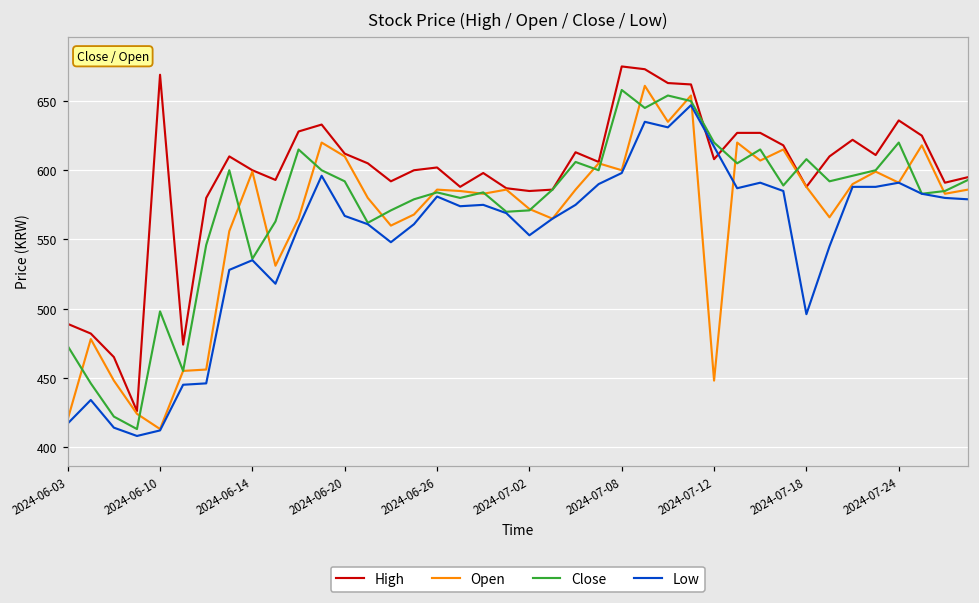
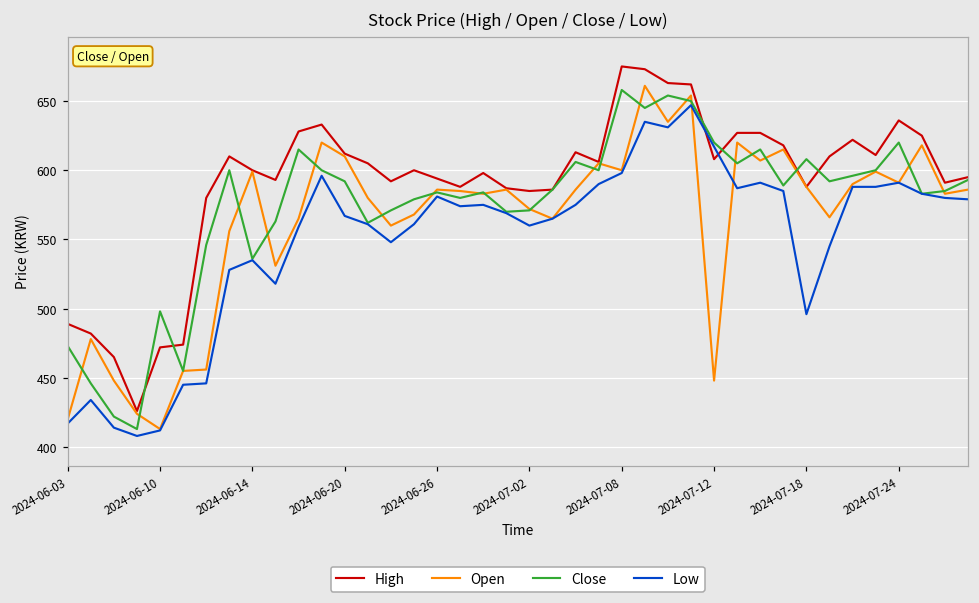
  {
    "High": {
      "2024-06-03": 489,
-     "2024-06-10": 669,
-     "2024-06-26": 602,
+     "2024-06-10": 472,
+     "2024-06-26": 594,
      "2024-07-02": 585,
      "2024-07-08": 675,
      "2024-07-12": 608,
      "2024-07-24": 636
    },
    "Open": {
      "2024-06-03": 420,
      "2024-07-12": 448
    },
    "Close": {
      "2024-06-03": 473,
      "2024-06-10": 498,
      "2024-06-20": 592,
      "2024-07-08": 658,
      "2024-07-12": 620,
      "2024-07-18": 608,
      "2024-07-24": 620
    },
    "Low": {
      "2024-06-03": 417,
      "2024-06-20": 567,
      "2024-06-26": 581,
-     "2024-07-02": 553,
+     "2024-07-02": 560,
      "2024-07-12": 617,
      "2024-07-18": 496
    }
  }
